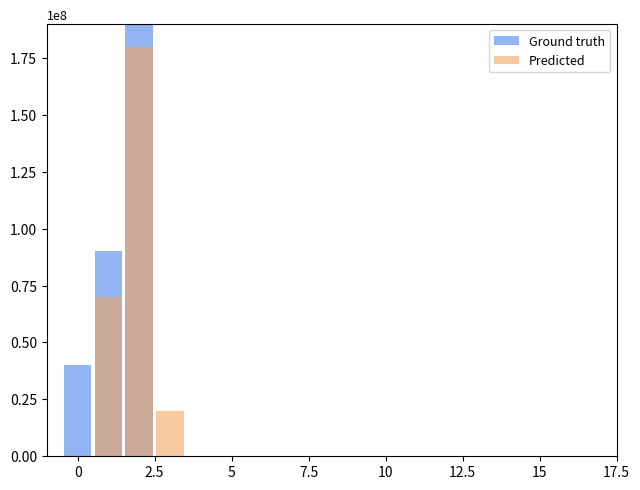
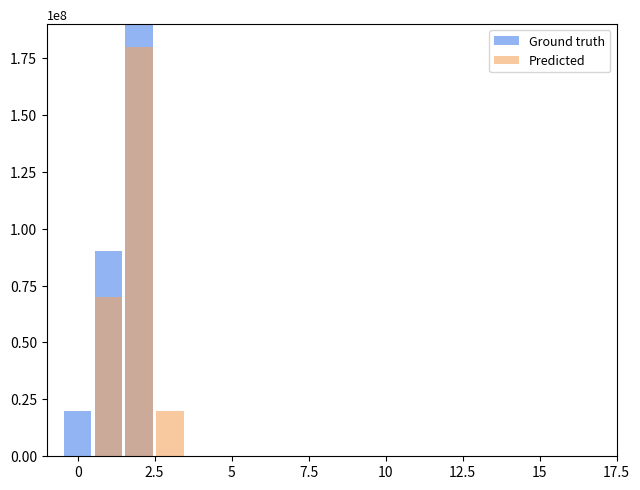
  {
    "Ground truth": {
-     "0": 0.40,
+     "0": 0.20,
      "5": 0.00,
      "10": 0.00,
      "15": 0.00
    },
    "Predicted": {
      "0": 0.00,
      "5": 0.00,
      "10": 0.00,
      "15": 0.00
    }
  }
